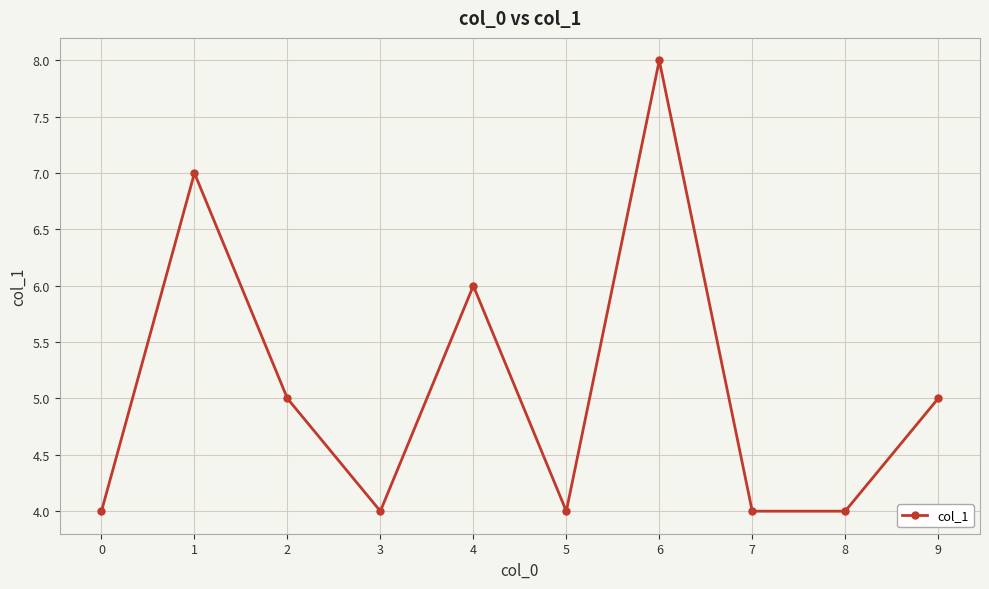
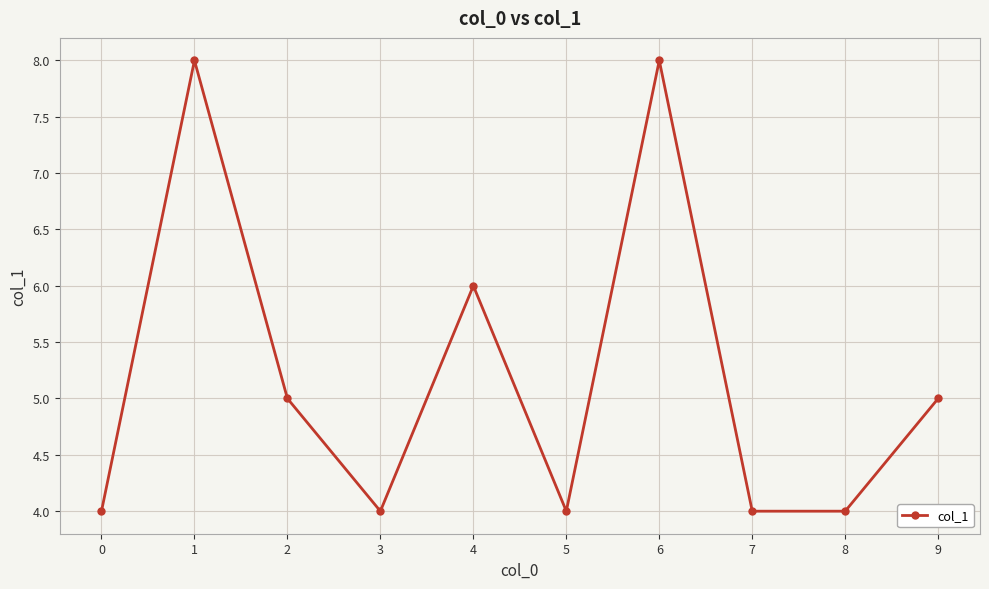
  {
    "0": 4,
-   "1": 7,
+   "1": 8,
    "2": 5,
    "3": 4,
    "4": 6,
    "5": 4,
    "6": 8,
    "7": 4,
    "8": 4,
    "9": 5
  }
